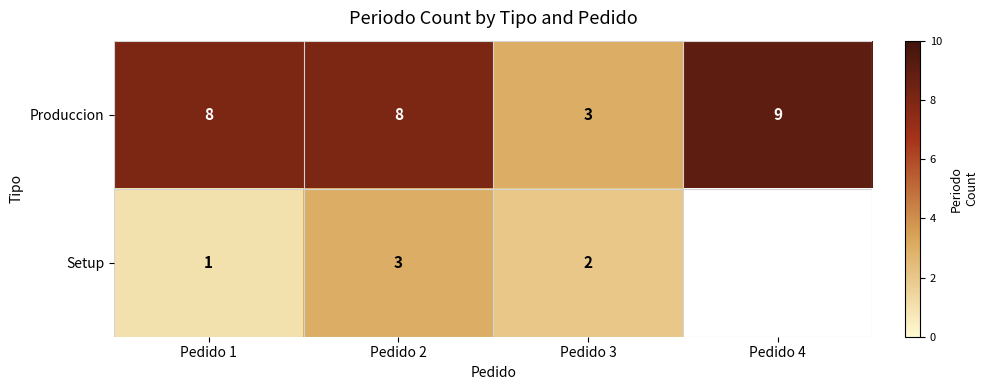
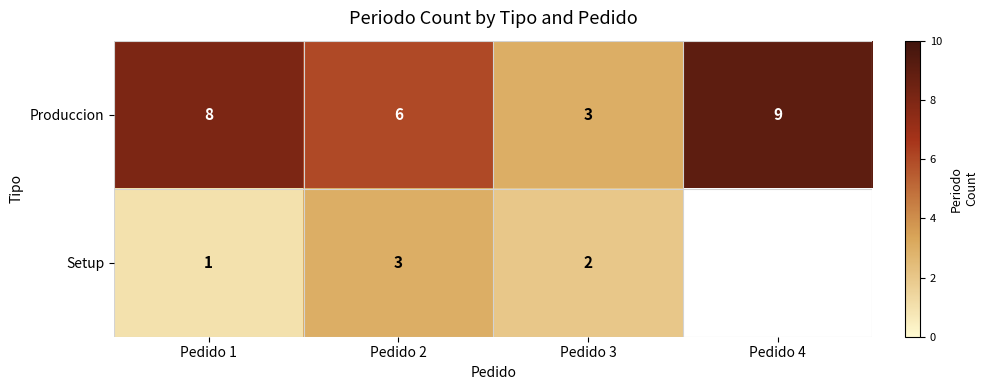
  {
    "Produccion": {
      "Pedido 1": 8,
-     "Pedido 2": 8,
+     "Pedido 2": 6,
      "Pedido 3": 3,
      "Pedido 4": 9
    },
    "Setup": {
      "Pedido 1": 1,
      "Pedido 2": 3,
      "Pedido 3": 2
    }
  }
